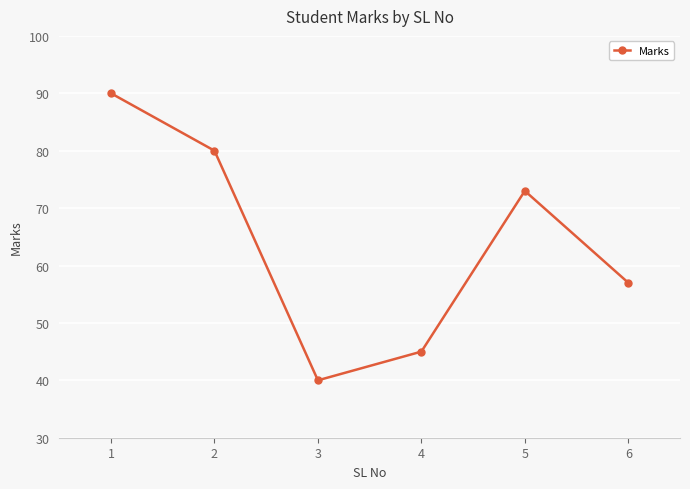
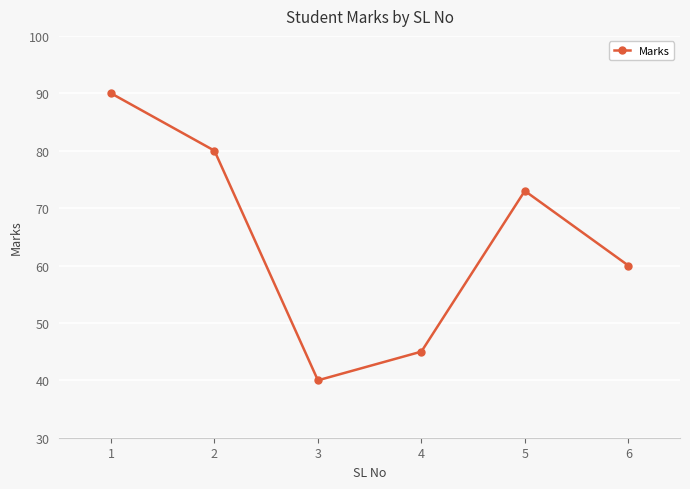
  {
    "1": 90,
    "2": 80,
    "3": 40,
    "4": 45,
    "5": 73,
-   "6": 57
+   "6": 60
  }
